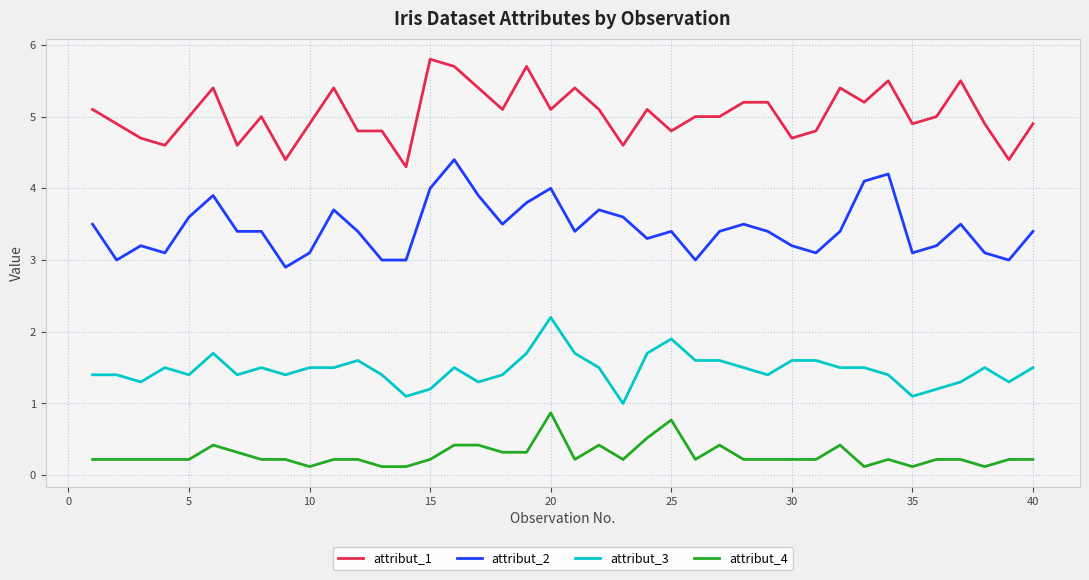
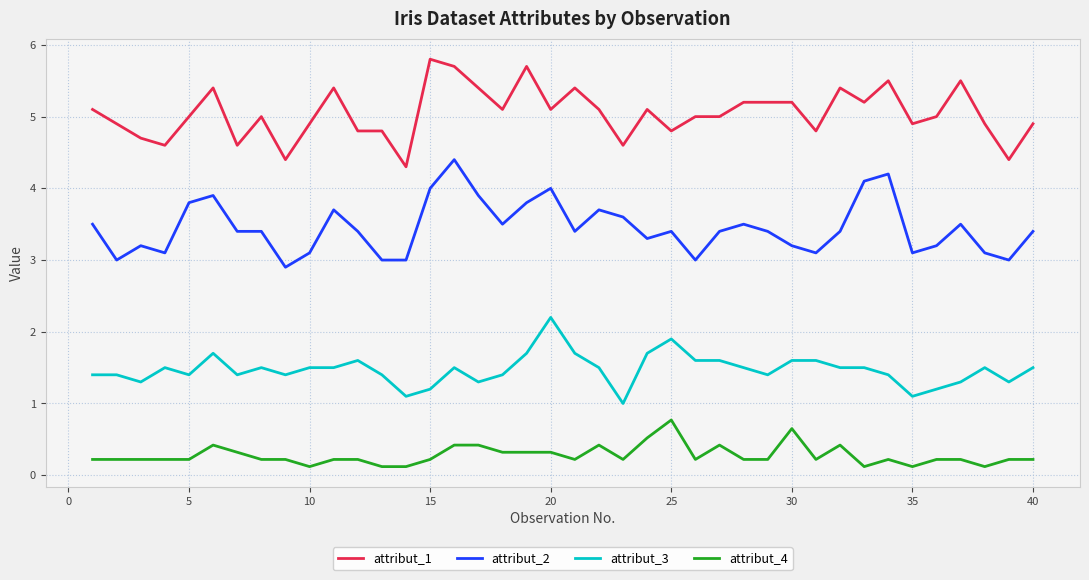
  {
    "attribut_1": {
      "5": 5.0,
      "10": 4.9,
      "15": 5.8,
      "20": 5.1,
      "25": 4.8,
-     "30": 4.7,
+     "30": 5.2,
      "35": 4.9,
      "40": 4.9
    },
    "attribut_2": {
-     "5": 3.6,
+     "5": 3.8,
      "10": 3.1,
      "15": 4.0,
      "20": 4.0,
      "25": 3.4,
      "30": 3.2,
      "35": 3.1,
      "40": 3.4
    },
    "attribut_3": {
      "5": 1.4,
      "10": 1.5,
      "15": 1.2,
      "20": 2.2,
      "25": 1.9,
      "30": 1.6,
      "35": 1.1,
      "40": 1.5
    },
    "attribut_4": {
      "5": 0.2,
      "10": 0.1,
      "15": 0.2,
-     "20": 0.9,
+     "20": 0.3,
      "25": 0.8,
-     "30": 0.2,
+     "30": 0.7,
      "35": 0.1,
      "40": 0.2
    }
  }
